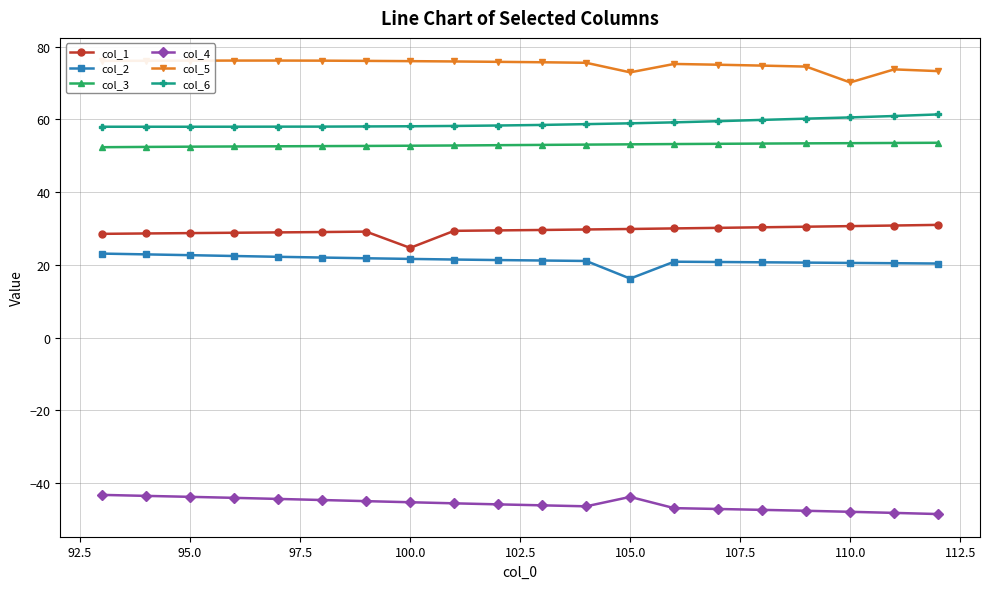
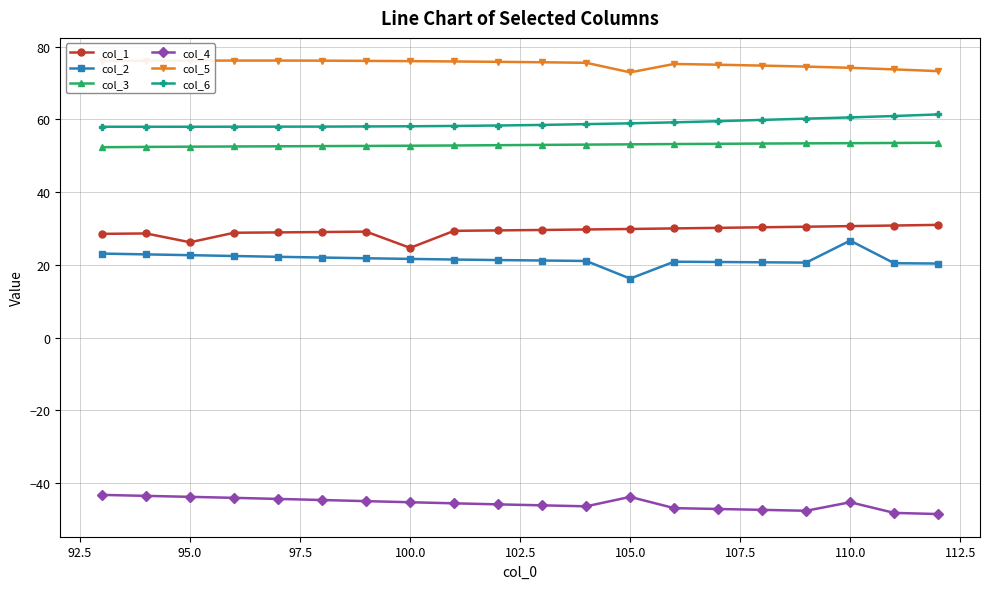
  {
    "col_1": {
-     "95.0": 29,
+     "95.0": 26,
      "100.0": 25,
      "105.0": 30,
      "110.0": 31
    },
    "col_2": {
      "95.0": 23,
      "100.0": 22,
      "105.0": 16,
-     "110.0": 21
+     "110.0": 27
    },
    "col_4": {
      "95.0": -44,
      "100.0": -45,
      "105.0": -44,
-     "110.0": -48
+     "110.0": -45
    },
    "col_5": {
      "100.0": 76,
      "105.0": 73,
-     "110.0": 70
+     "110.0": 74
    }
  }
